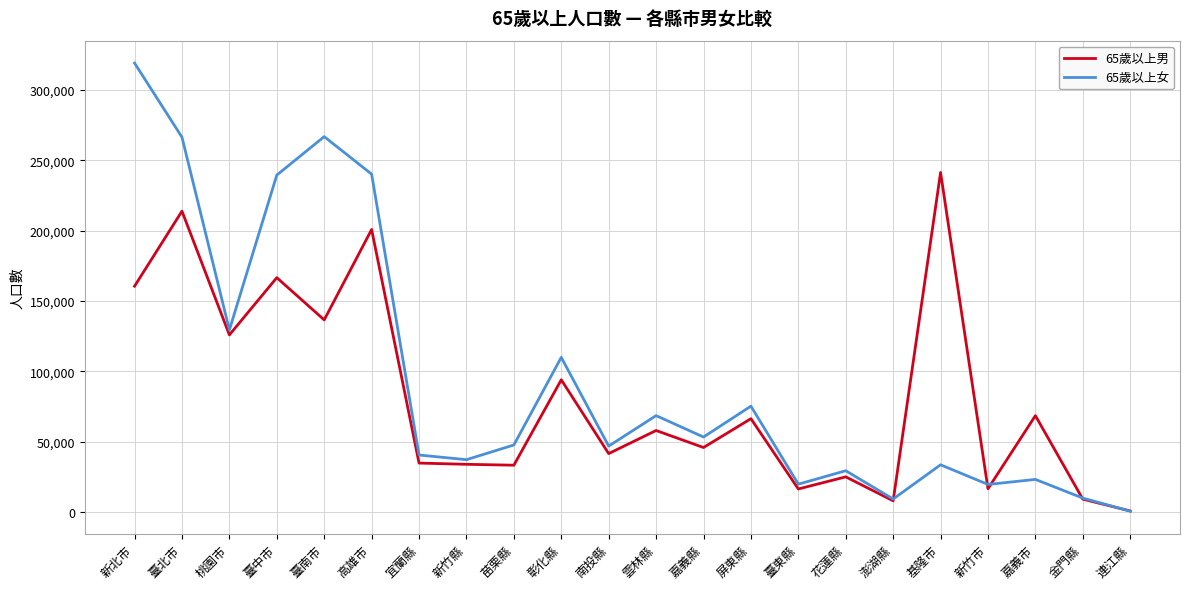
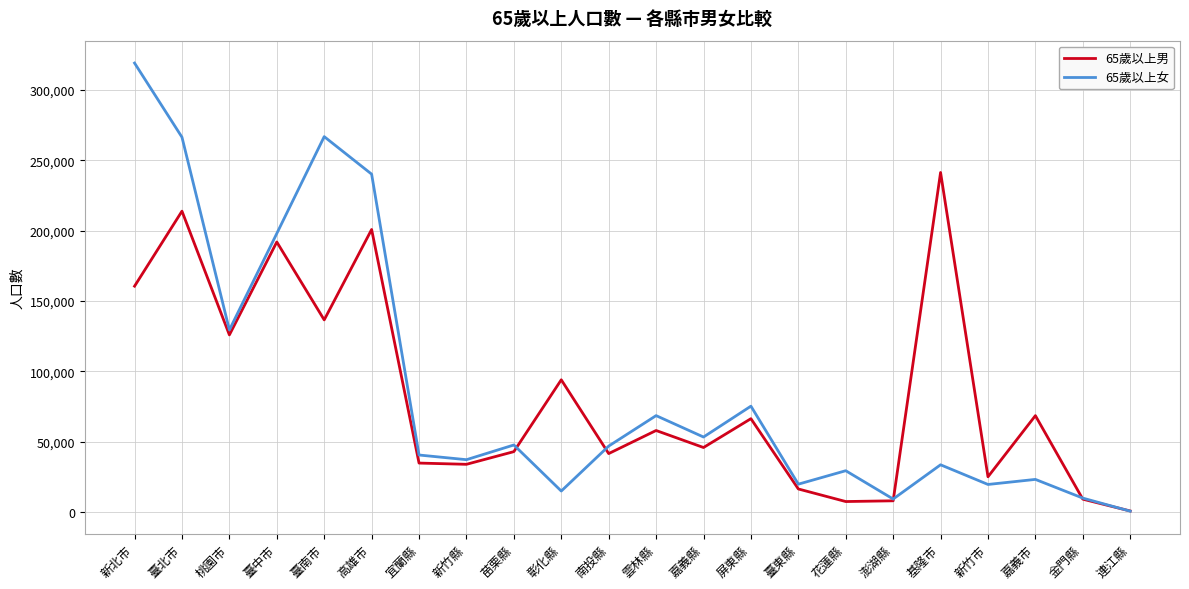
  {
    "65歲以上男": {
      "新北市": "161,000",
      "臺北市": "214,000",
      "桃園市": "126,000",
-     "臺中市": "167,000",
+     "臺中市": "192,000",
      "臺南市": "137,000",
      "高雄市": "201,000",
      "宜蘭縣": "35,000",
      "新竹縣": "34,000",
-     "苗栗縣": "33,000",
+     "苗栗縣": "43,000",
      "彰化縣": "94,000",
      "南投縣": "42,000",
      "雲林縣": "58,000",
      "嘉義縣": "46,000",
      "屏東縣": "66,000",
      "臺東縣": "16,000",
-     "花蓮縣": "25,000",
+     "花蓮縣": "8,000",
      "基隆市": "241,000",
-     "新竹市": "17,000",
+     "新竹市": "25,000",
      "嘉義市": "69,000"
    },
    "65歲以上女": {
      "新北市": "319,000",
      "臺北市": "266,000",
      "桃園市": "129,000",
-     "臺中市": "239,000",
+     "臺中市": "198,000",
      "臺南市": "267,000",
      "高雄市": "240,000",
      "宜蘭縣": "41,000",
      "新竹縣": "37,000",
      "苗栗縣": "48,000",
-     "彰化縣": "110,000",
+     "彰化縣": "15,000",
      "南投縣": "47,000",
      "雲林縣": "69,000",
      "嘉義縣": "53,000",
      "屏東縣": "75,000",
      "臺東縣": "20,000",
      "花蓮縣": "29,000",
      "基隆市": "34,000",
      "新竹市": "20,000",
      "嘉義市": "23,000"
    }
  }
